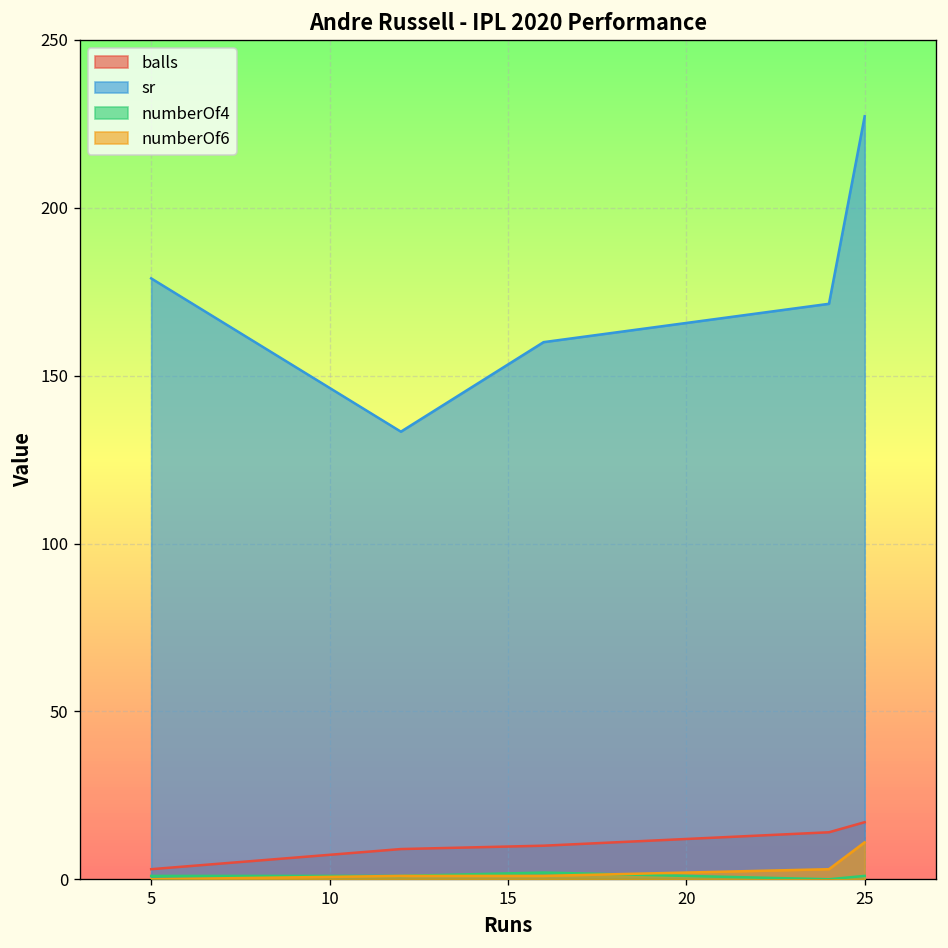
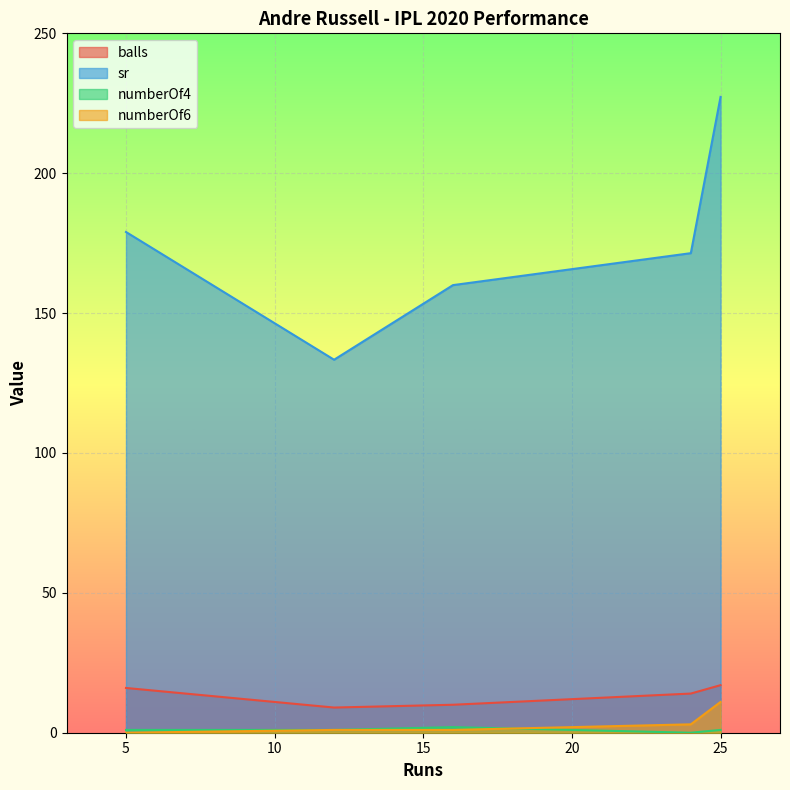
  {
    "balls": {
-     "5": 3,
+     "5": 16,
      "25": 17
    },
    "sr": {
      "5": 179,
      "25": 227
    },
    "numberOf4": {
      "5": 1,
      "25": 1
    },
    "numberOf6": {
      "5": 0,
      "25": 11
    }
  }
